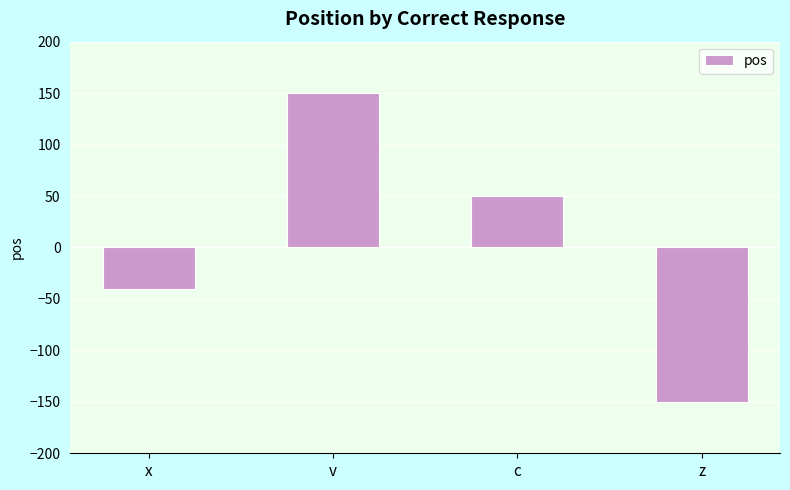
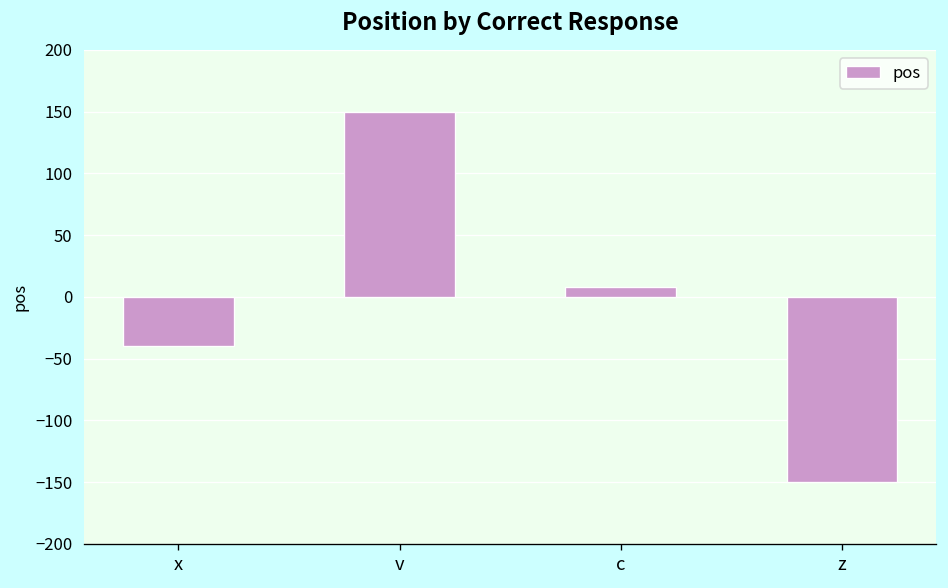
  {
    "x": -40,
    "v": 150,
-   "c": 50,
+   "c": 8,
    "z": -150
  }
